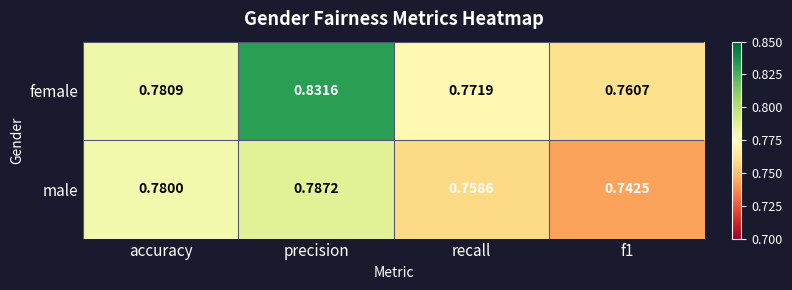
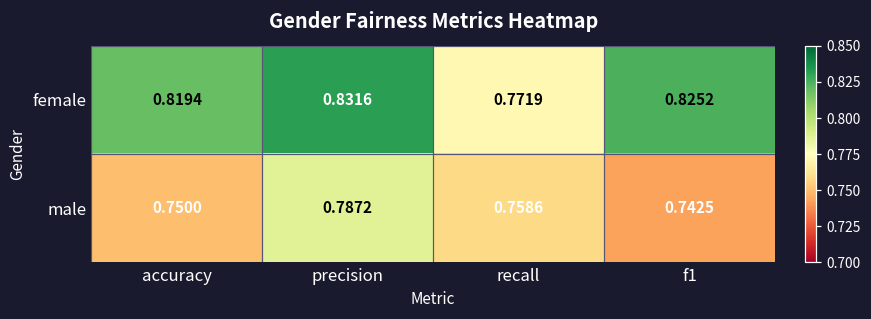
  {
    "female": {
-     "accuracy": 0.7809,
+     "accuracy": 0.8194,
      "precision": 0.8316,
      "recall": 0.7719,
-     "f1": 0.7607
+     "f1": 0.8252
    },
    "male": {
-     "accuracy": 0.7800,
+     "accuracy": 0.7500,
      "precision": 0.7872,
      "recall": 0.7586,
      "f1": 0.7425
    }
  }
